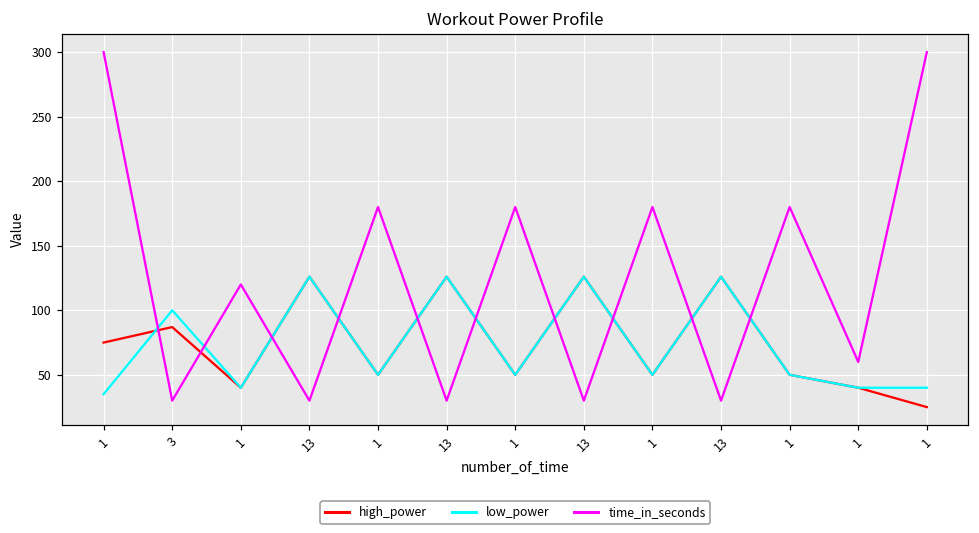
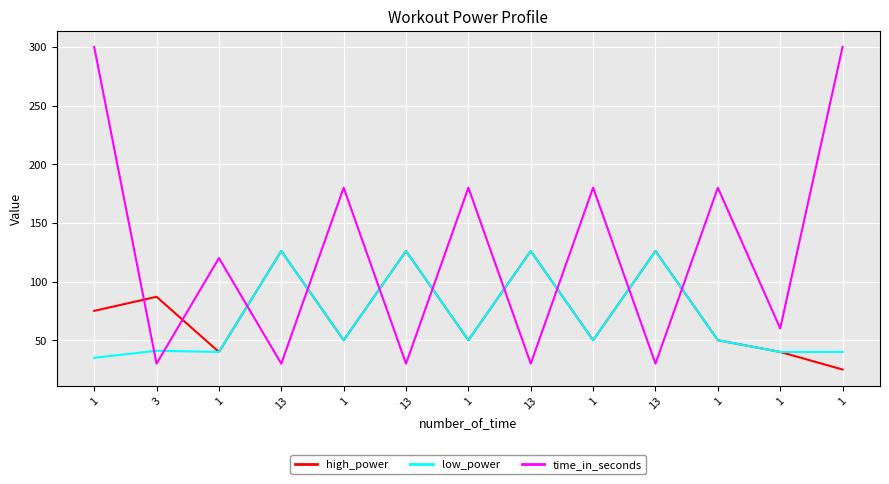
  {
    "high_power": {
      "3": 87
    },
    "low_power": {
-     "3": 100
+     "3": 41
    },
    "time_in_seconds": {
      "3": 30
    }
  }
